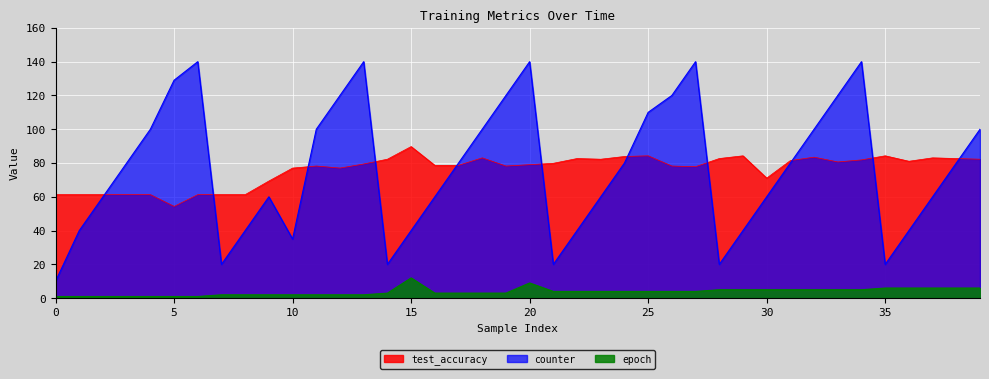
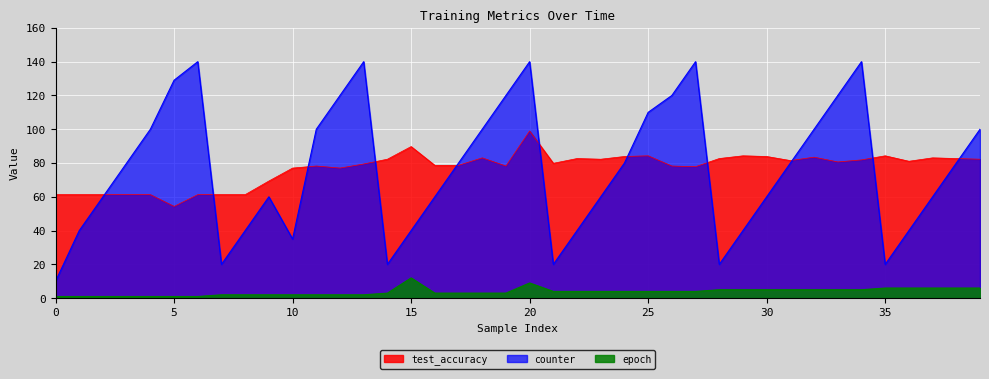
  {
    "test_accuracy": {
      "0": 61,
      "5": 54,
      "10": 77,
      "15": 90,
-     "20": 79,
+     "20": 99,
      "25": 84,
-     "30": 71,
+     "30": 84,
      "35": 84
    },
    "counter": {
      "0": 10,
      "5": 129,
      "10": 35,
      "15": 40,
      "20": 140,
      "25": 110,
      "30": 60,
      "35": 20
    },
    "epoch": {
      "0": 1,
      "5": 1,
      "10": 2,
      "15": 12,
      "20": 9,
      "25": 4,
      "30": 5,
      "35": 6
    }
  }
